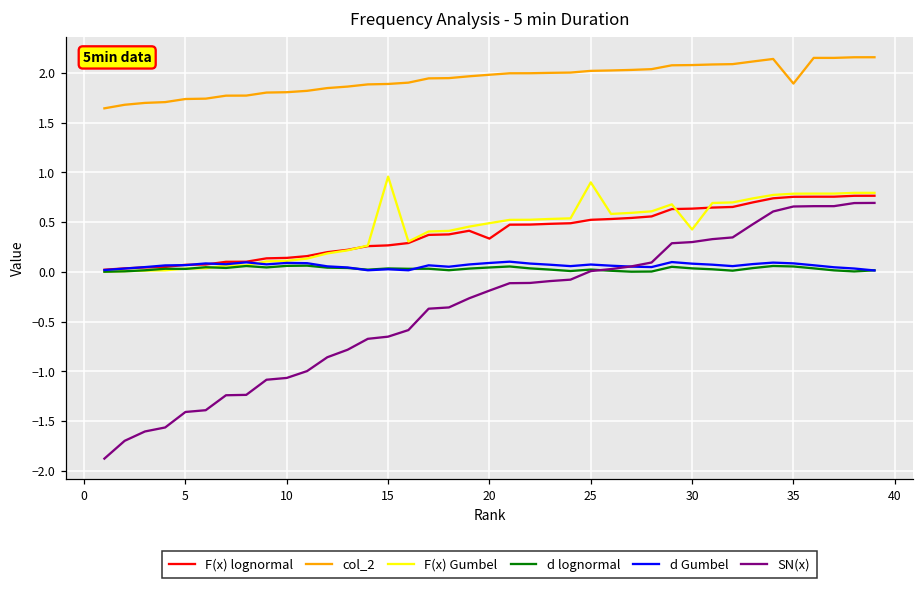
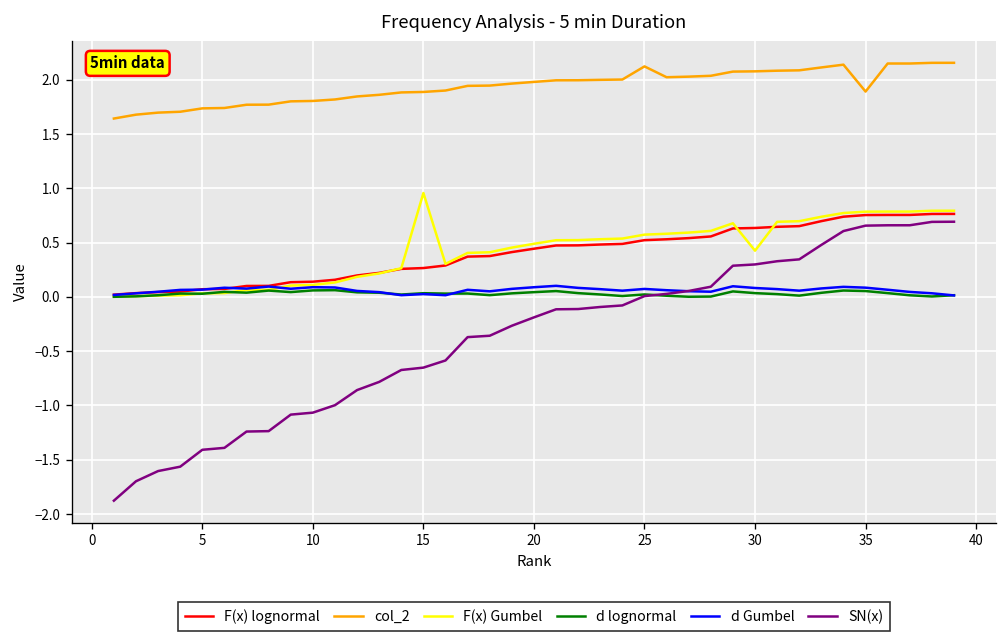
  {
    "F(x) lognormal": {
      "10": 0.1,
      "15": 0.3,
-     "20": 0.3,
+     "20": 0.4,
      "25": 0.5,
      "30": 0.6,
      "35": 0.8
    },
    "col_2": {
      "5": 1.7,
      "10": 1.8,
      "15": 1.9,
      "20": 2.0,
-     "25": 2.0,
+     "25": 2.1,
      "30": 2.1,
      "35": 1.9
    },
    "F(x) Gumbel": {
      "15": 1.0,
      "20": 0.5,
-     "25": 0.9,
+     "25": 0.6,
      "30": 0.4,
      "35": 0.8
    },
    "d lognormal": {
      "10": 0.1,
      "20": 0.0,
      "30": 0.0,
      "35": 0.1
    },
    "d Gumbel": {
      "20": 0.1,
      "25": 0.1,
      "30": 0.1,
      "35": 0.1
    },
    "SN(x)": {
      "5": -1.4,
      "10": -1.1,
      "15": -0.7,
      "20": -0.2,
      "30": 0.3,
      "35": 0.7
    }
  }
